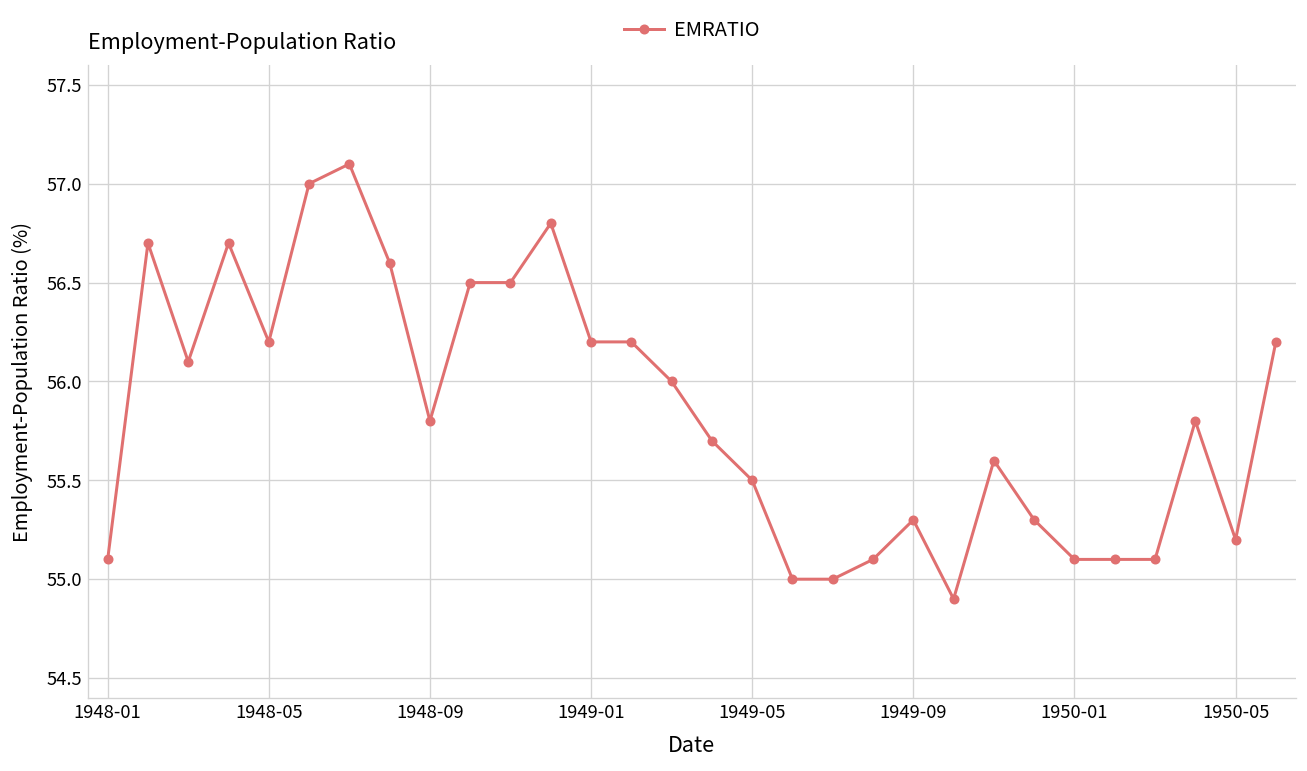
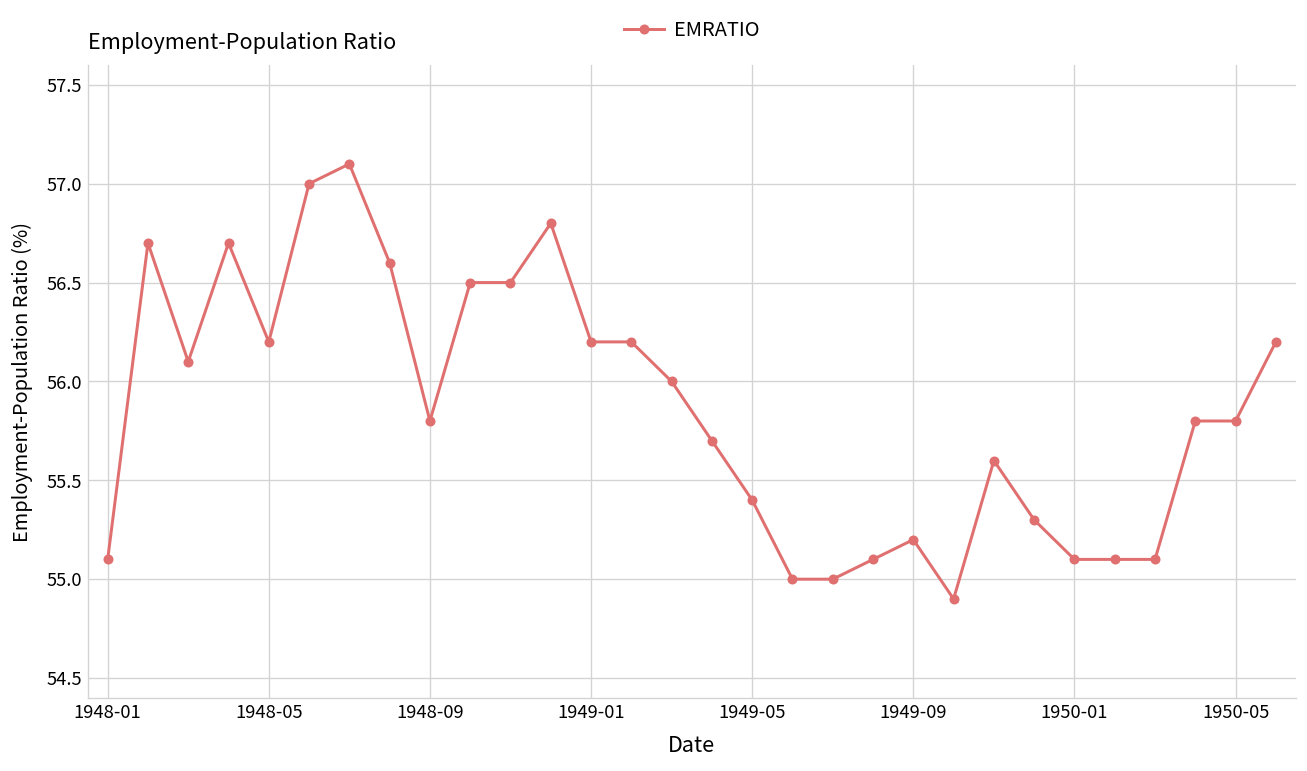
  {
    "1948-01": 55.1,
    "1948-05": 56.2,
    "1948-09": 55.8,
    "1949-01": 56.2,
-   "1949-05": 55.5,
-   "1949-09": 55.3,
+   "1949-05": 55.4,
+   "1949-09": 55.2,
    "1950-01": 55.1,
-   "1950-05": 55.2
+   "1950-05": 55.8
  }
